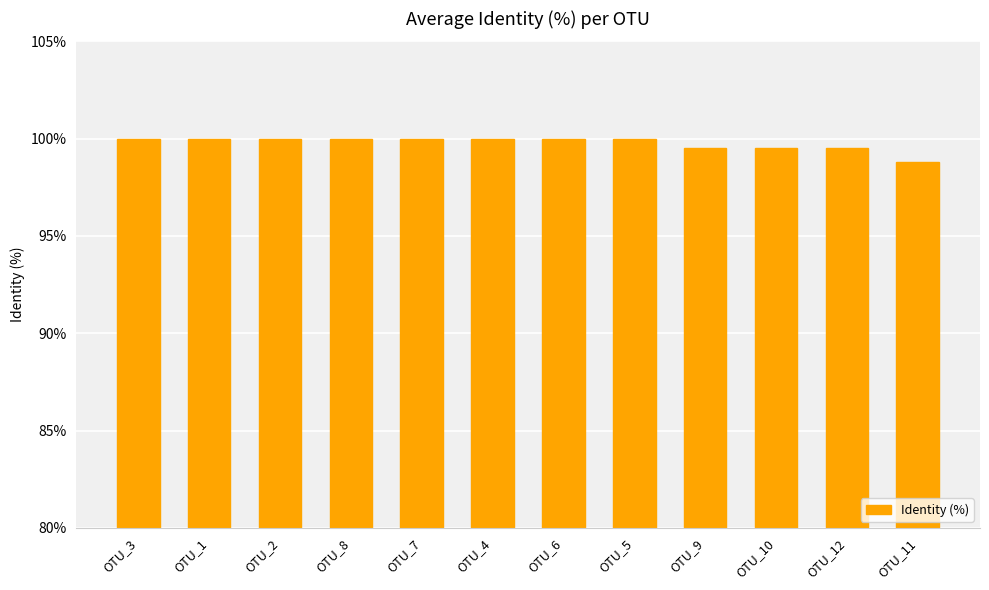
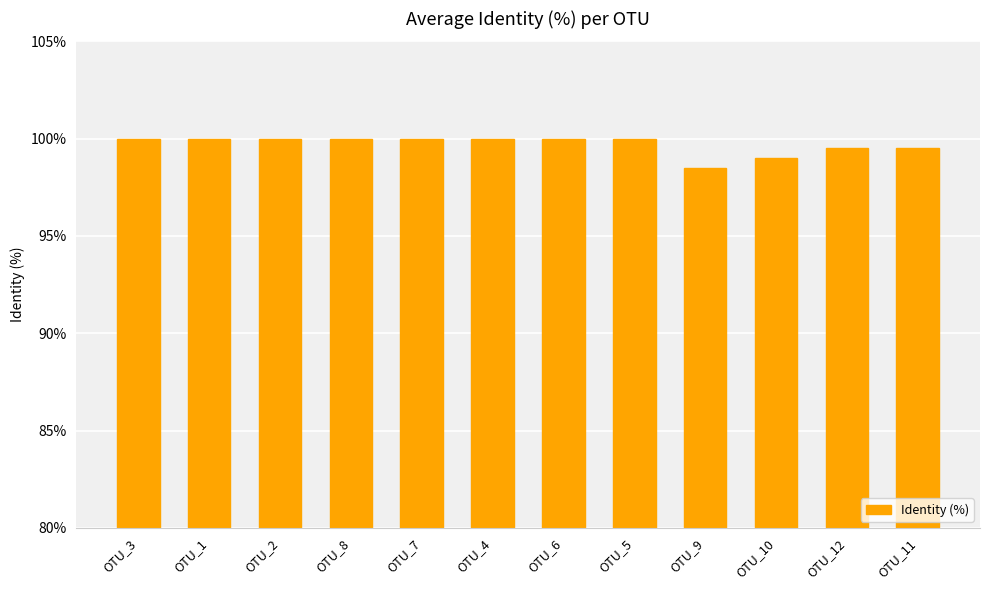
  {
    "OTU_3": "100.0%",
    "OTU_1": "100.0%",
    "OTU_2": "100.0%",
    "OTU_8": "100.0%",
    "OTU_7": "100.0%",
    "OTU_4": "100.0%",
    "OTU_6": "100.0%",
    "OTU_5": "100.0%",
-   "OTU_9": "99.5%",
-   "OTU_10": "99.5%",
+   "OTU_9": "98.5%",
+   "OTU_10": "99.0%",
    "OTU_12": "99.5%",
-   "OTU_11": "98.8%"
+   "OTU_11": "99.5%"
  }
